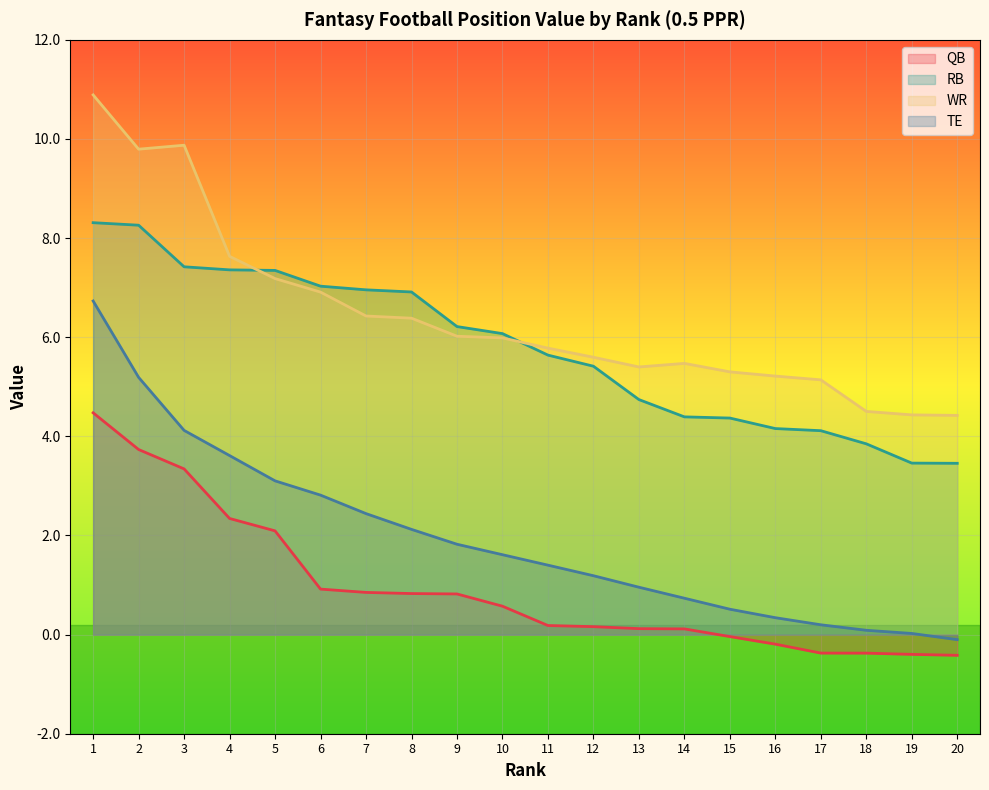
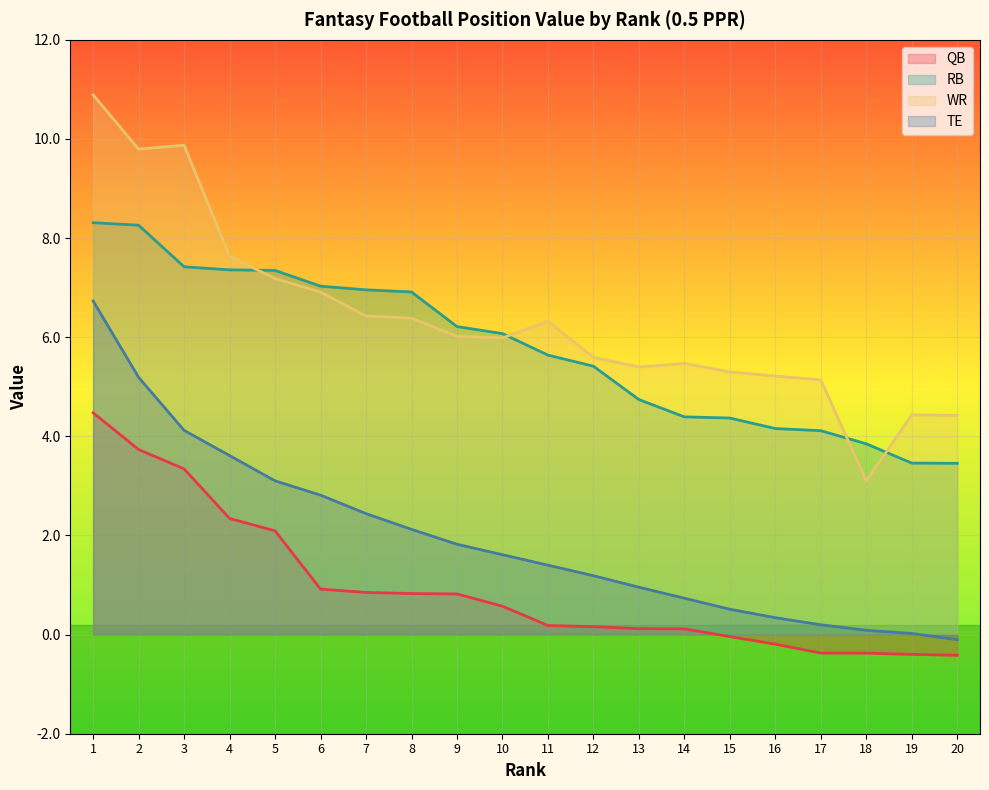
  {
    "WR": {
      "1": 10.9,
      "2": 9.8,
      "3": 9.9,
      "4": 7.6,
      "5": 7.2,
      "6": 6.9,
      "7": 6.4,
      "8": 6.4,
      "9": 6.0,
      "10": 6.0,
-     "11": 5.8,
+     "11": 6.3,
      "12": 5.6,
      "13": 5.4,
      "14": 5.5,
      "15": 5.3,
      "16": 5.2,
      "17": 5.1,
-     "18": 4.5,
+     "18": 3.1,
      "19": 4.4,
      "20": 4.4
    }
  }
